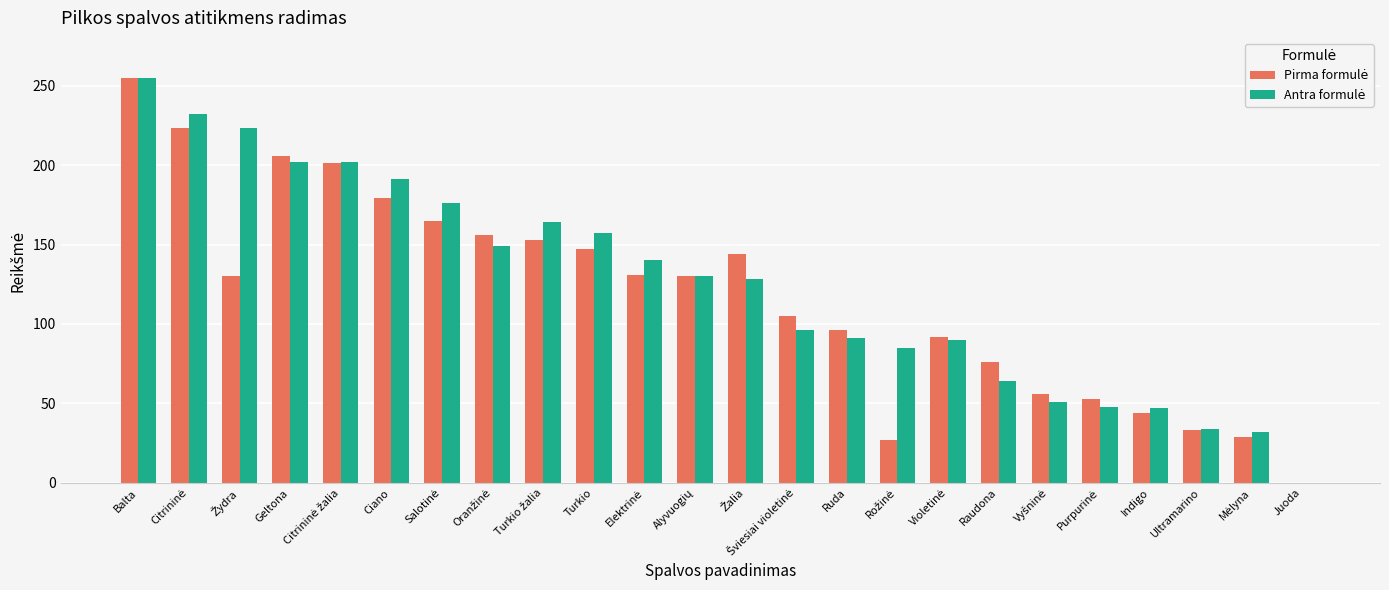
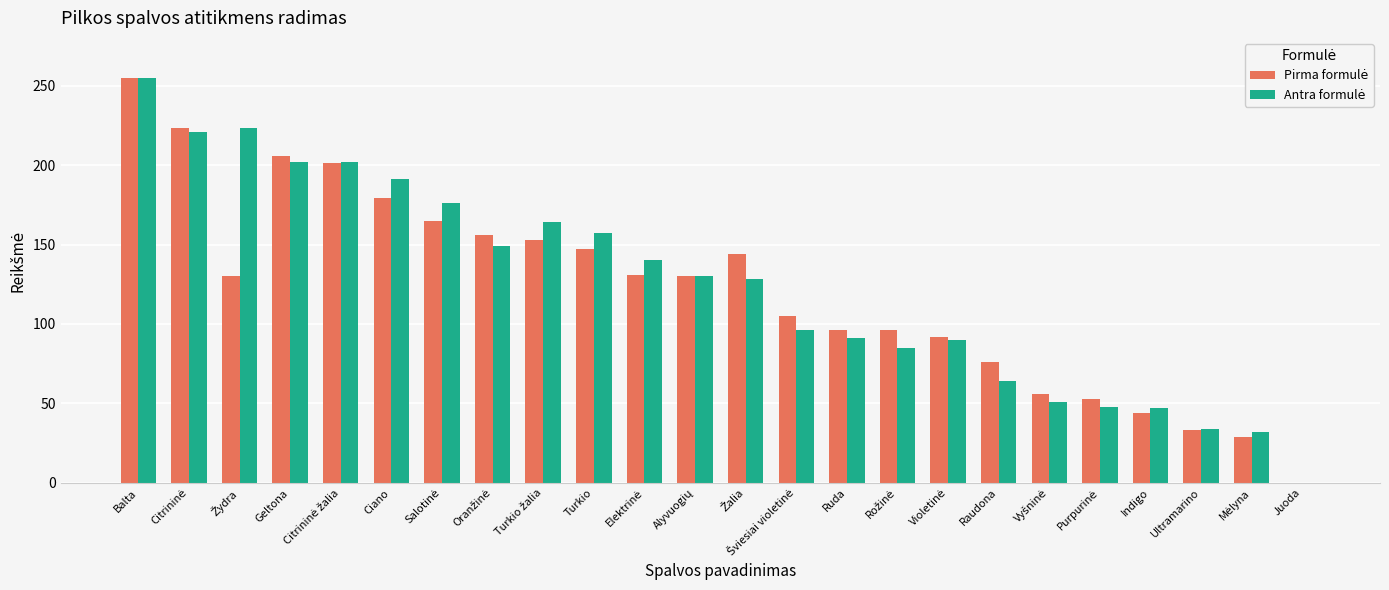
  {
    "Pirma formulė": {
      "Balta": 255,
      "Citrininė": 223,
      "Žydra": 130,
      "Geltona": 206,
      "Citrininė žalia": 201,
      "Ciano": 179,
      "Salotinė": 165,
      "Oranžinė": 156,
      "Turkio žalia": 153,
      "Turkio": 147,
      "Elektrinė": 131,
      "Alyvuogių": 130,
      "Žalia": 144,
      "Šviesiai violetinė": 105,
      "Ruda": 96,
-     "Rožinė": 27,
+     "Rožinė": 96,
      "Violetinė": 92,
      "Raudona": 76,
      "Vyšninė": 56,
      "Purpurinė": 53,
      "Indigo": 44,
      "Ultramarino": 33,
      "Mėlyna": 29,
      "Juoda": 0
    },
    "Antra formulė": {
      "Balta": 255,
-     "Citrininė": 232,
+     "Citrininė": 221,
      "Žydra": 223,
      "Geltona": 202,
      "Citrininė žalia": 202,
      "Ciano": 191,
      "Salotinė": 176,
      "Oranžinė": 149,
      "Turkio žalia": 164,
      "Turkio": 157,
      "Elektrinė": 140,
      "Alyvuogių": 130,
      "Žalia": 128,
      "Šviesiai violetinė": 96,
      "Ruda": 91,
      "Rožinė": 85,
      "Violetinė": 90,
      "Raudona": 64,
      "Vyšninė": 51,
      "Purpurinė": 48,
      "Indigo": 47,
      "Ultramarino": 34,
      "Mėlyna": 32,
      "Juoda": 0
    }
  }
